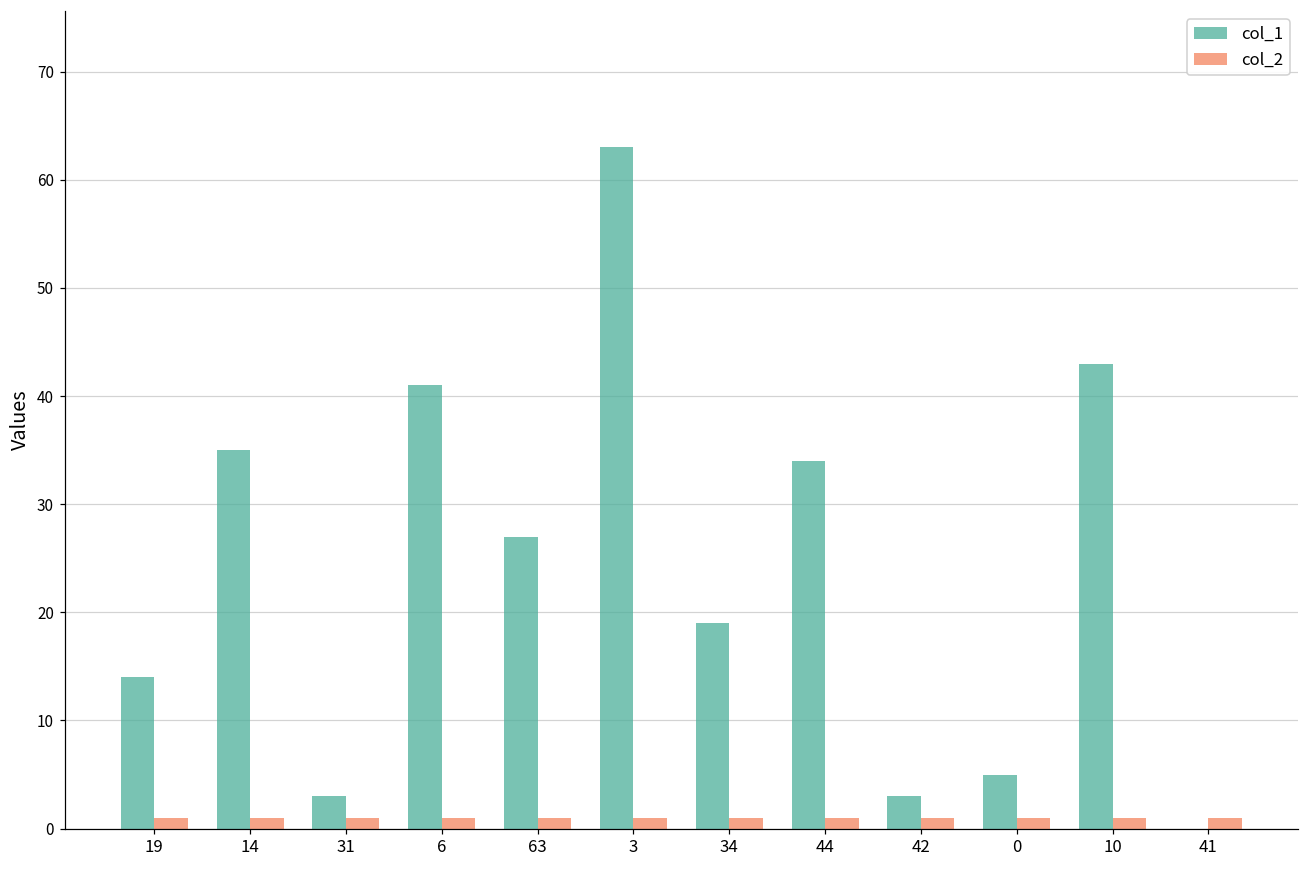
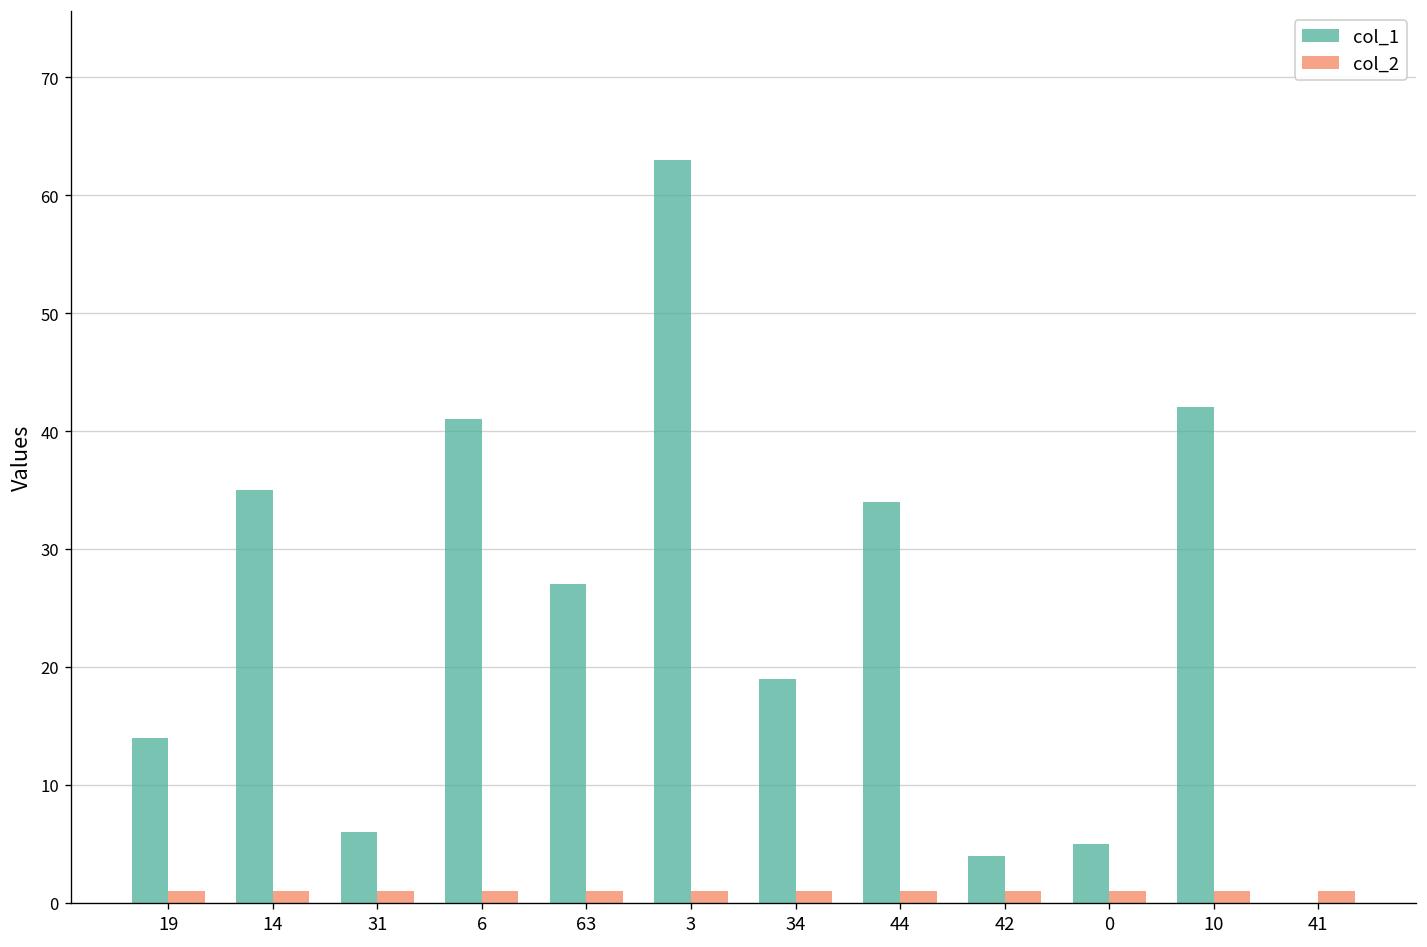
  {
    "col_1": {
      "19": 14,
      "14": 35,
-     "31": 3,
+     "31": 6,
      "6": 41,
      "63": 27,
      "3": 63,
      "34": 19,
      "44": 34,
-     "42": 3,
+     "42": 4,
      "0": 5,
-     "10": 43,
+     "10": 42,
      "41": 0
    },
    "col_2": {
      "19": 1,
      "14": 1,
      "31": 1,
      "6": 1,
      "63": 1,
      "3": 1,
      "34": 1,
      "44": 1,
      "42": 1,
      "0": 1,
      "10": 1,
      "41": 1
    }
  }
